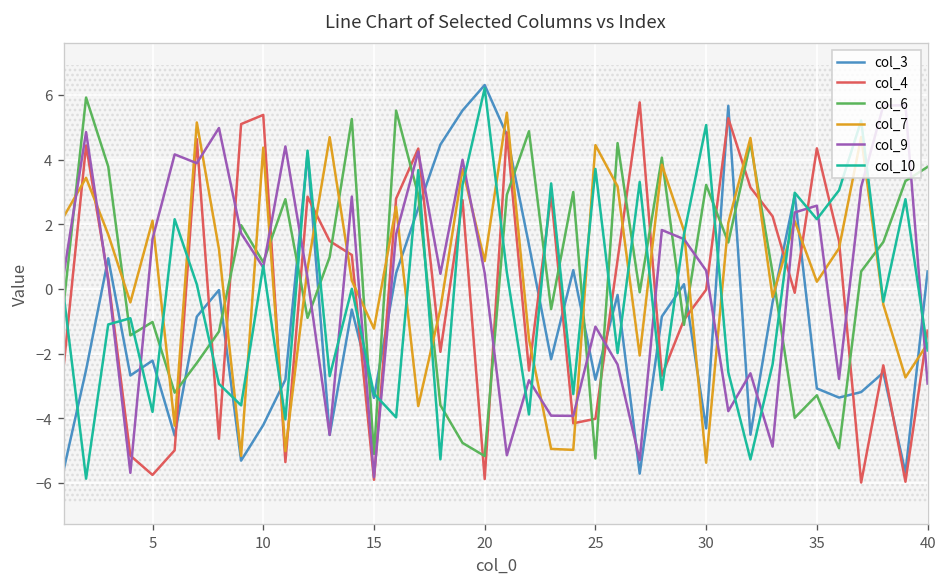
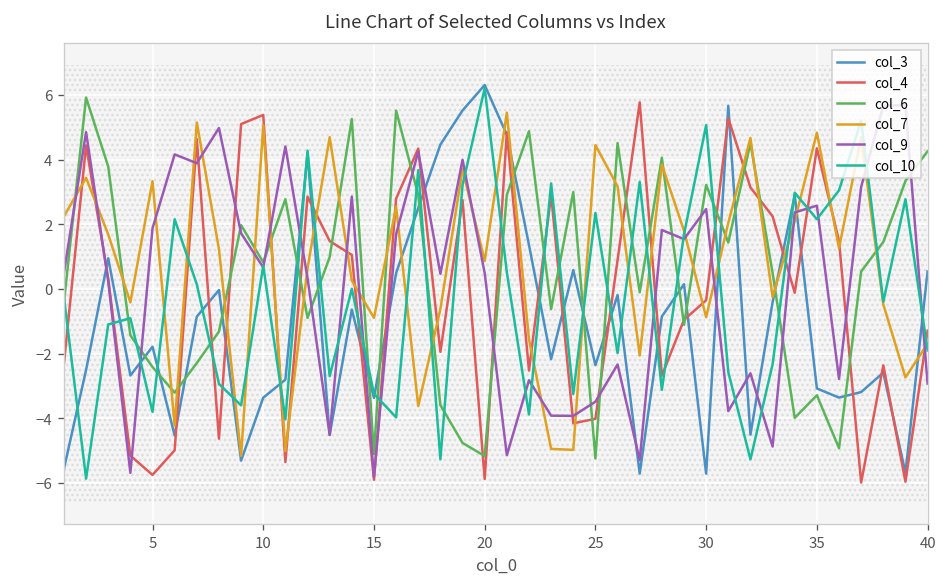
  {
    "col_3": {
-     "5": -2.2,
-     "10": -4.2,
+     "5": -1.8,
+     "10": -3.4,
      "15": -3.4,
      "20": 6.3,
-     "25": -2.8,
-     "30": -4.3,
+     "25": -2.4,
+     "30": -5.7,
      "35": -3.1,
      "40": 0.5
    },
    "col_4": {
      "5": -5.8,
      "10": 5.4,
      "20": -5.9,
      "25": -4.0,
-     "30": 0.0,
+     "30": -0.3,
      "35": 4.3,
      "40": -1.3
    },
    "col_6": {
-     "5": -1.0,
+     "5": -2.4,
      "10": 0.8,
      "15": -5.1,
      "20": -5.2,
      "25": -5.2,
      "30": 3.2,
      "35": -3.3,
-     "40": 3.8
+     "40": 4.3
    },
    "col_7": {
-     "5": 2.1,
-     "10": 4.4,
-     "15": -1.2,
+     "5": 3.3,
+     "10": 5.1,
+     "15": -0.9,
      "20": 0.9,
      "25": 4.4,
-     "30": -5.4,
-     "35": 0.2,
+     "30": -0.9,
+     "35": 4.8,
      "40": -1.7
    },
    "col_9": {
-     "5": 1.5,
+     "5": 1.9,
      "20": 0.5,
-     "25": -1.2,
-     "30": 0.6,
+     "25": -3.5,
+     "30": 2.5,
      "35": 2.6,
      "40": -2.9
    },
    "col_10": {
      "5": -3.8,
      "15": -3.2,
      "20": 6.2,
-     "25": 3.7,
+     "25": 2.4,
      "30": 5.1,
      "35": 2.2,
      "40": -1.9
    }
  }
